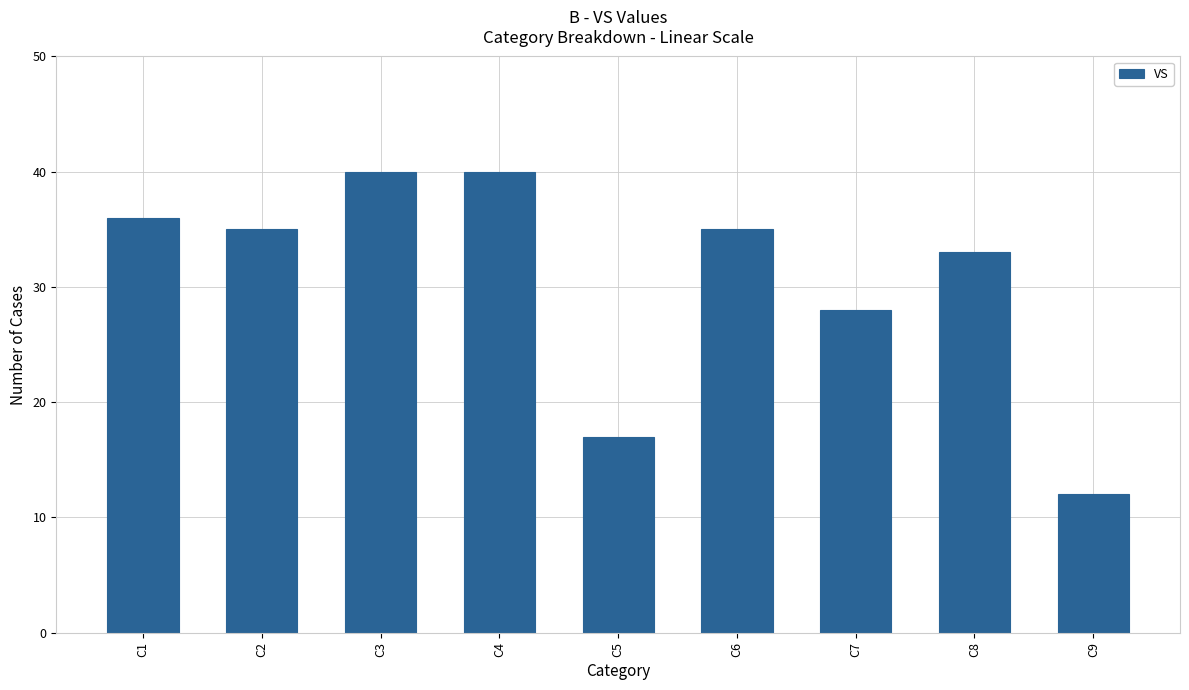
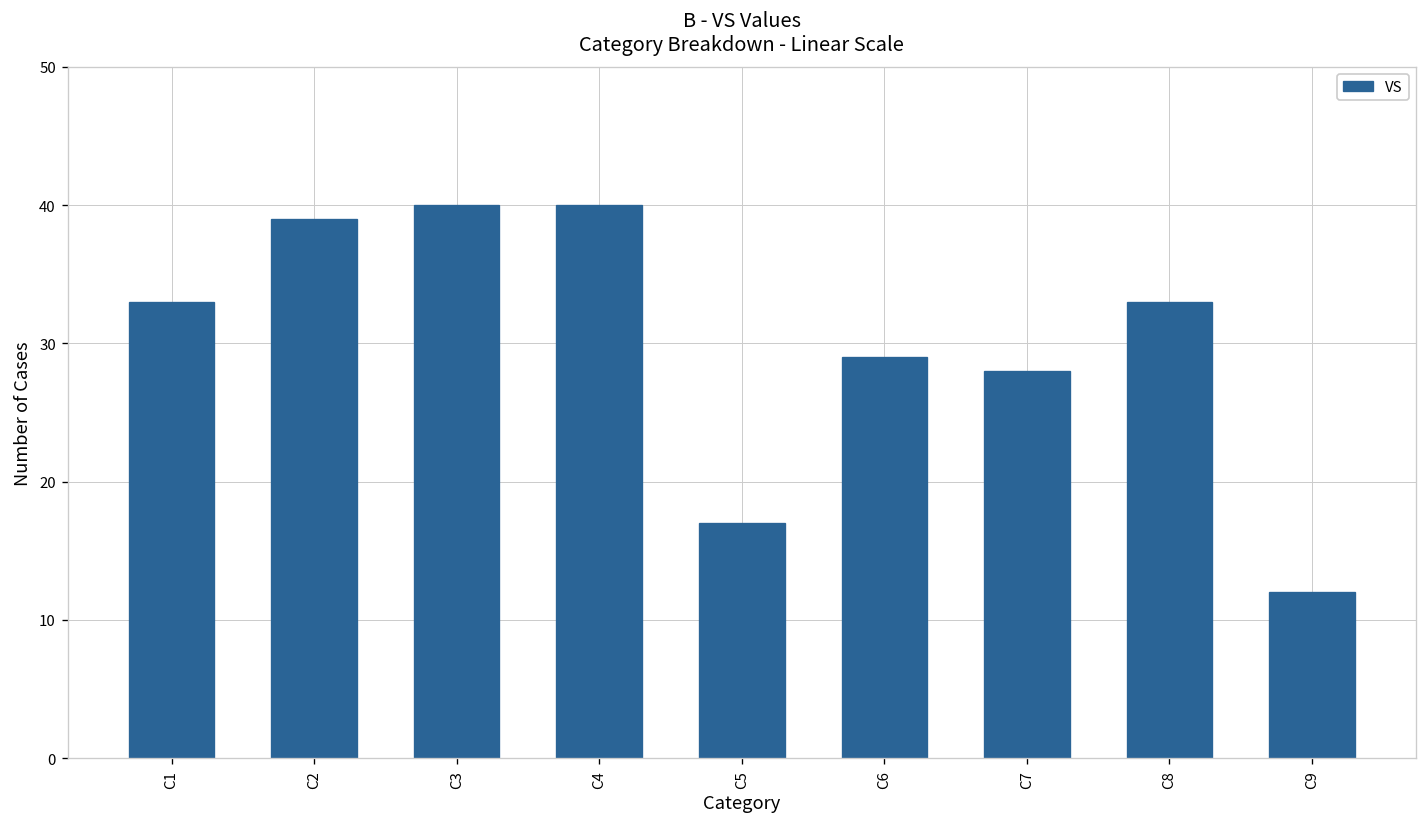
  {
-   "C1": 36,
-   "C2": 35,
+   "C1": 33,
+   "C2": 39,
    "C3": 40,
    "C4": 40,
    "C5": 17,
-   "C6": 35,
+   "C6": 29,
    "C7": 28,
    "C8": 33,
    "C9": 12
  }
